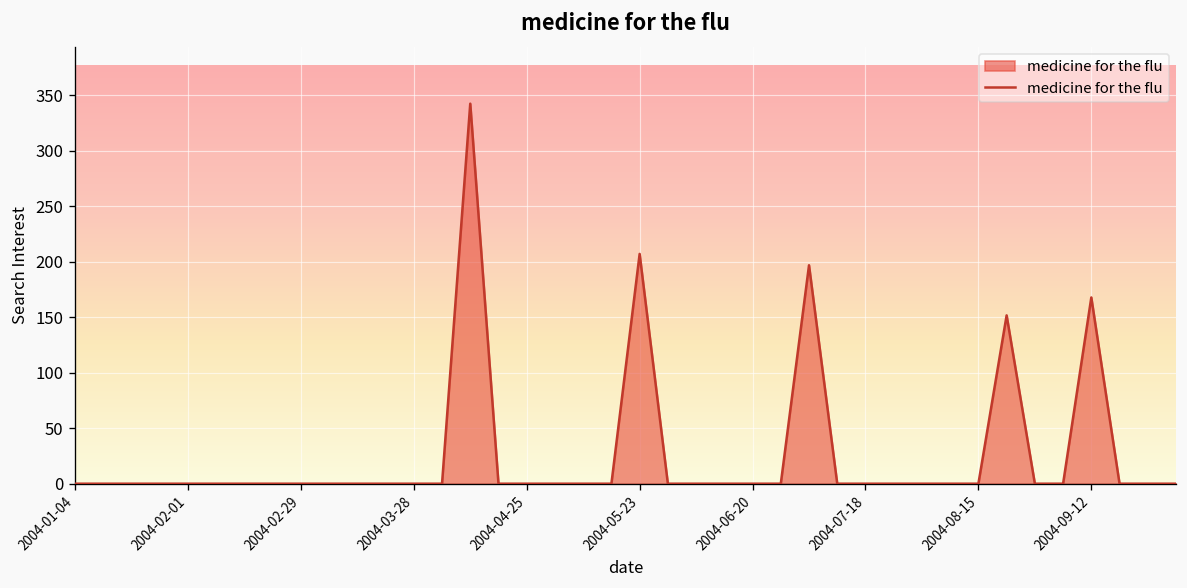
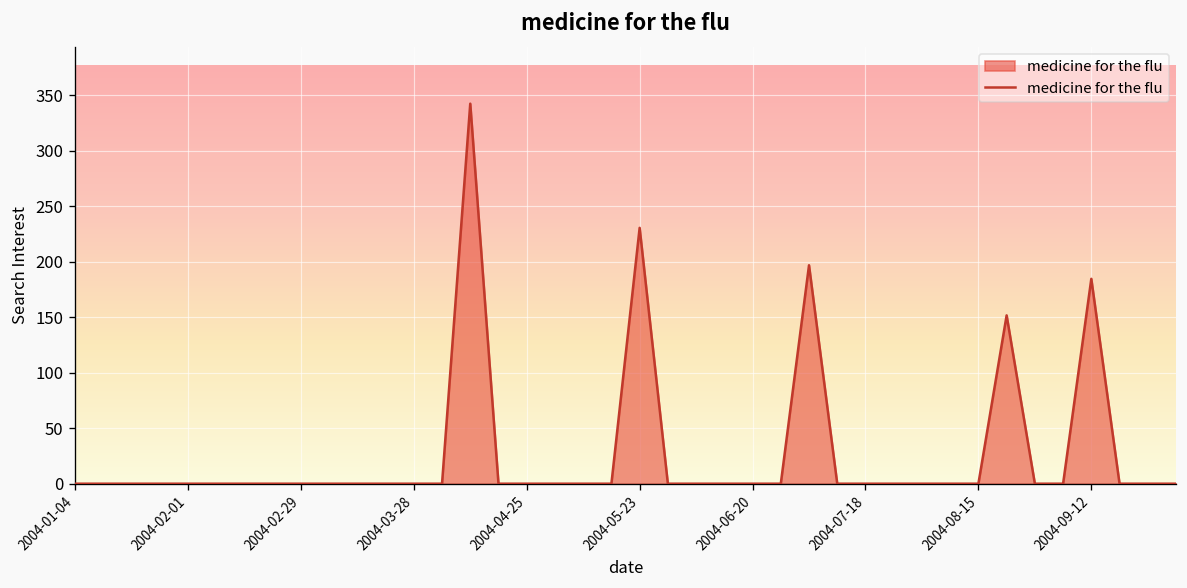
  {
    "2004-01-04": 0,
    "2004-02-01": 0,
    "2004-02-29": 0,
    "2004-03-28": 0,
    "2004-04-25": 0,
-   "2004-05-23": 210,
+   "2004-05-23": 230,
    "2004-06-20": 0,
    "2004-07-18": 0,
    "2004-08-15": 0,
-   "2004-09-12": 170
+   "2004-09-12": 180
  }
